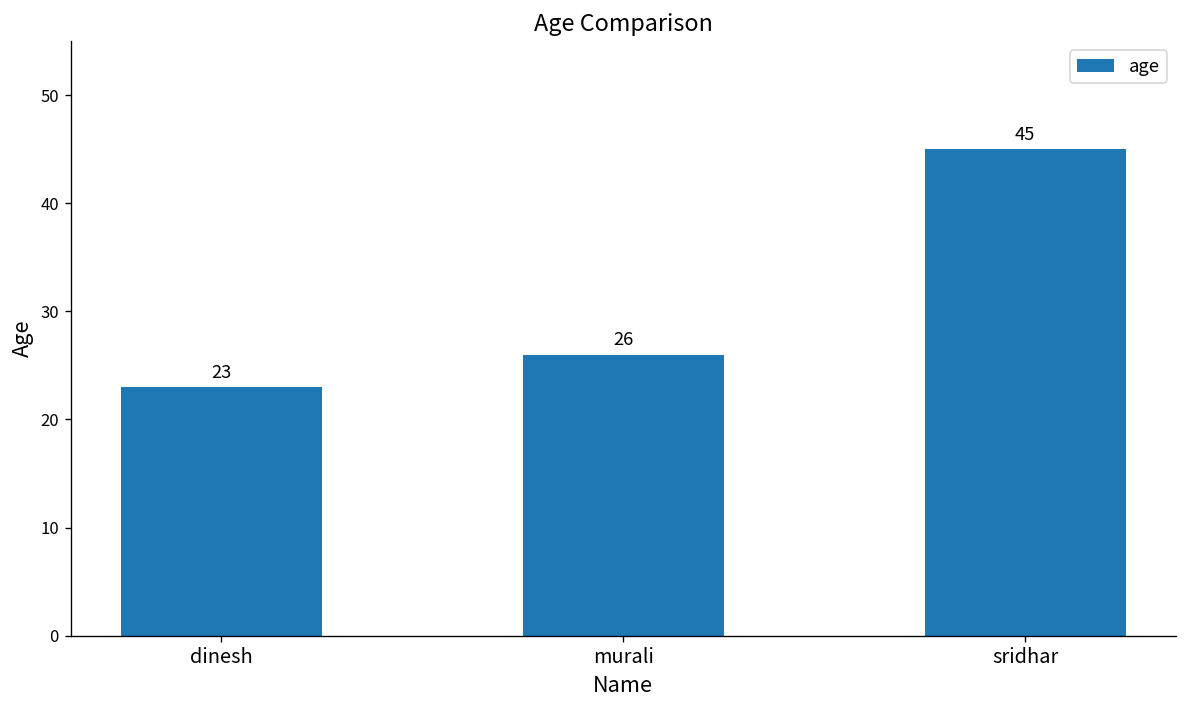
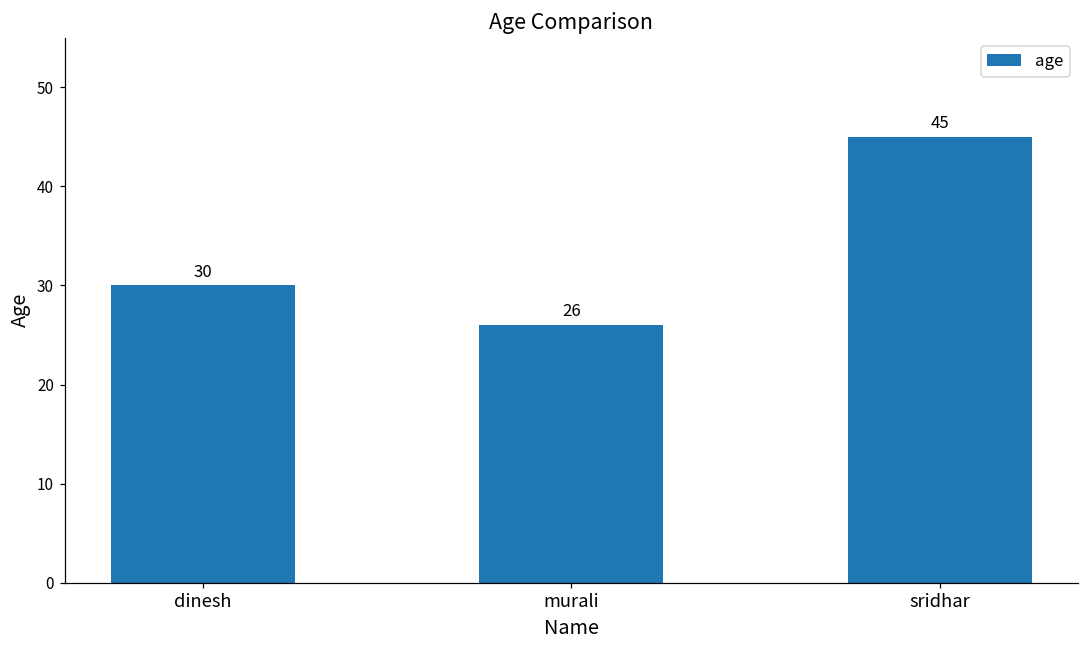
  {
-   "dinesh": 23,
+   "dinesh": 30,
    "murali": 26,
    "sridhar": 45
  }
